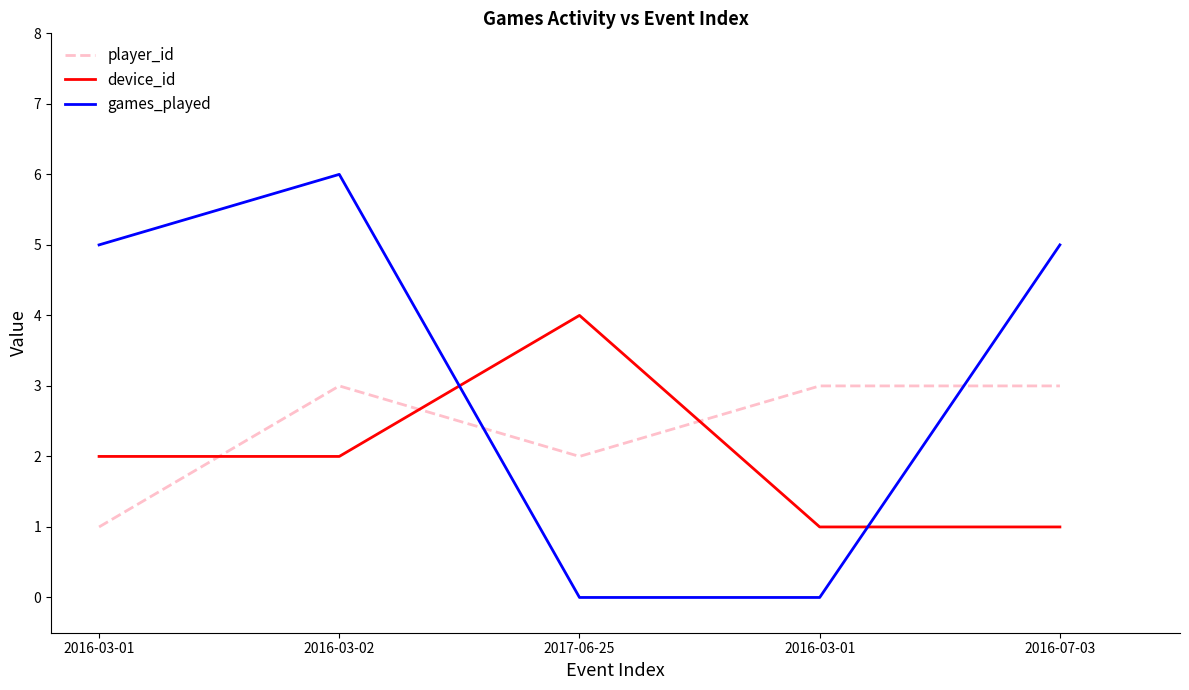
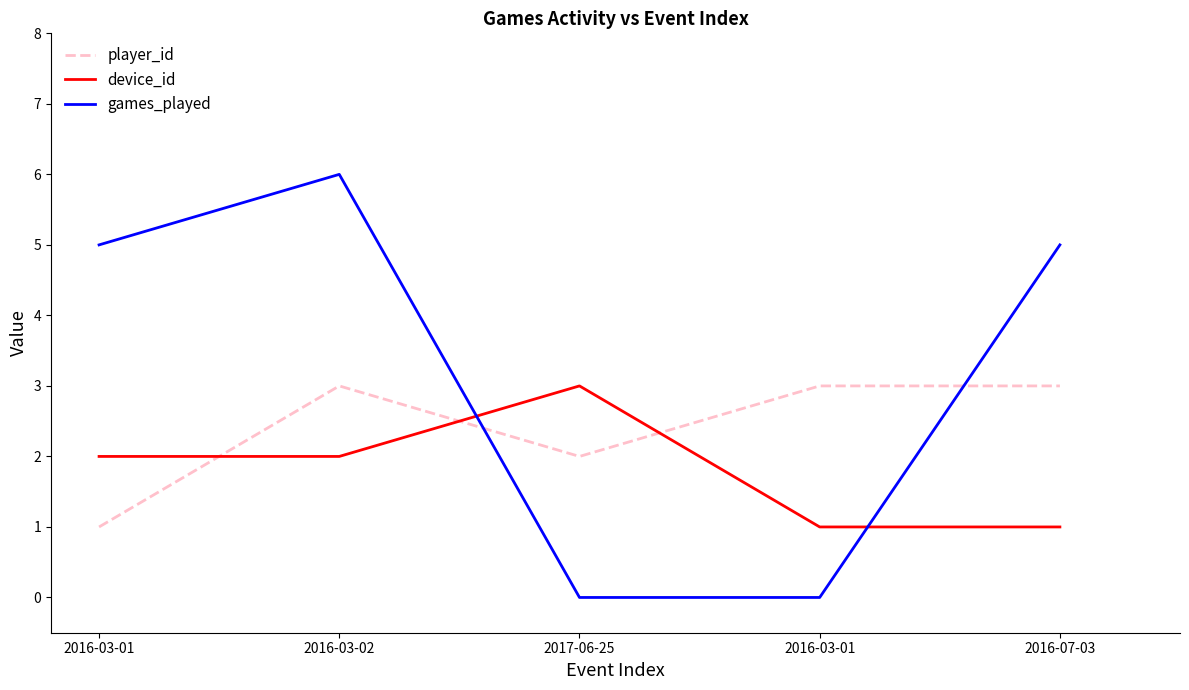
  {
    "player_id": {
      "2016-03-02": 3,
      "2017-06-25": 2,
      "2016-07-03": 3
    },
    "device_id": {
      "2016-03-02": 2,
-     "2017-06-25": 4,
+     "2017-06-25": 3,
      "2016-07-03": 1
    },
    "games_played": {
      "2016-03-02": 6,
      "2017-06-25": 0,
      "2016-07-03": 5
    }
  }
